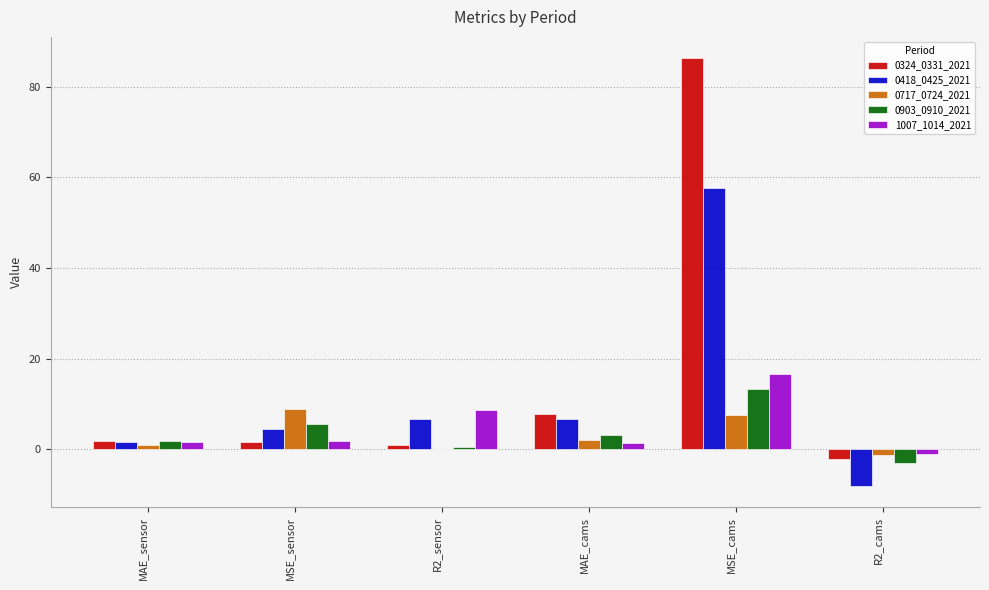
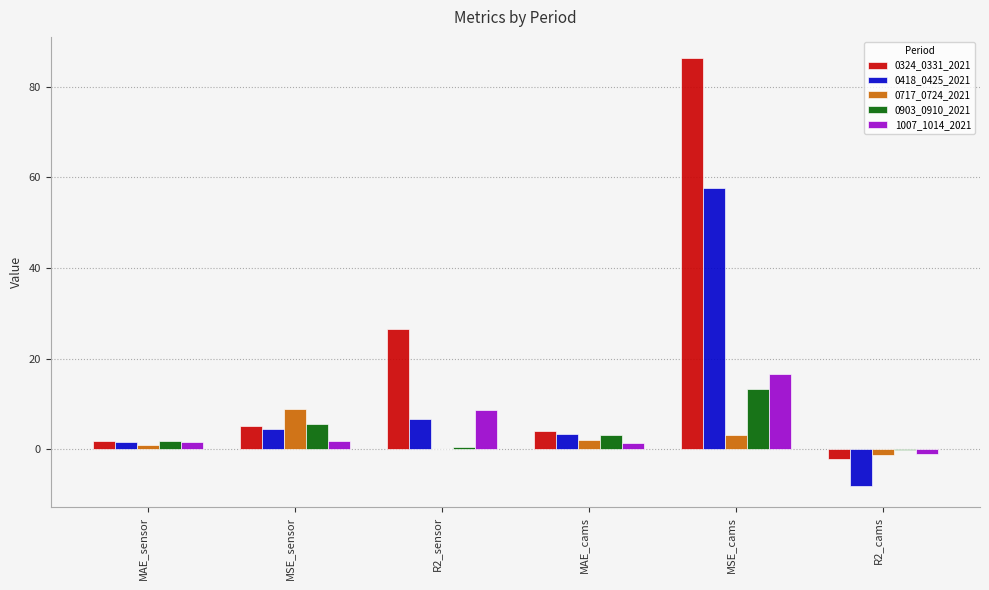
  {
    "0324_0331_2021": {
      "MAE_sensor": 2,
-     "MSE_sensor": 1,
-     "R2_sensor": 1,
-     "MAE_cams": 8,
+     "MSE_sensor": 5,
+     "R2_sensor": 27,
+     "MAE_cams": 4,
      "MSE_cams": 86,
      "R2_cams": -2
    },
    "0418_0425_2021": {
      "MAE_sensor": 2,
      "MSE_sensor": 5,
      "R2_sensor": 7,
-     "MAE_cams": 7,
+     "MAE_cams": 3,
      "MSE_cams": 58,
      "R2_cams": -8
    },
    "0717_0724_2021": {
      "MAE_sensor": 1,
      "MSE_sensor": 9,
      "MAE_cams": 2,
-     "MSE_cams": 8,
+     "MSE_cams": 3,
      "R2_cams": -1
    },
    "0903_0910_2021": {
      "MAE_sensor": 2,
      "MSE_sensor": 6,
      "MAE_cams": 3,
      "MSE_cams": 13,
-     "R2_cams": -3
+     "R2_cams": 0
    },
    "1007_1014_2021": {
      "MAE_sensor": 2,
      "MSE_sensor": 2,
      "R2_sensor": 9,
      "MAE_cams": 1,
      "MSE_cams": 17,
      "R2_cams": -1
    }
  }
